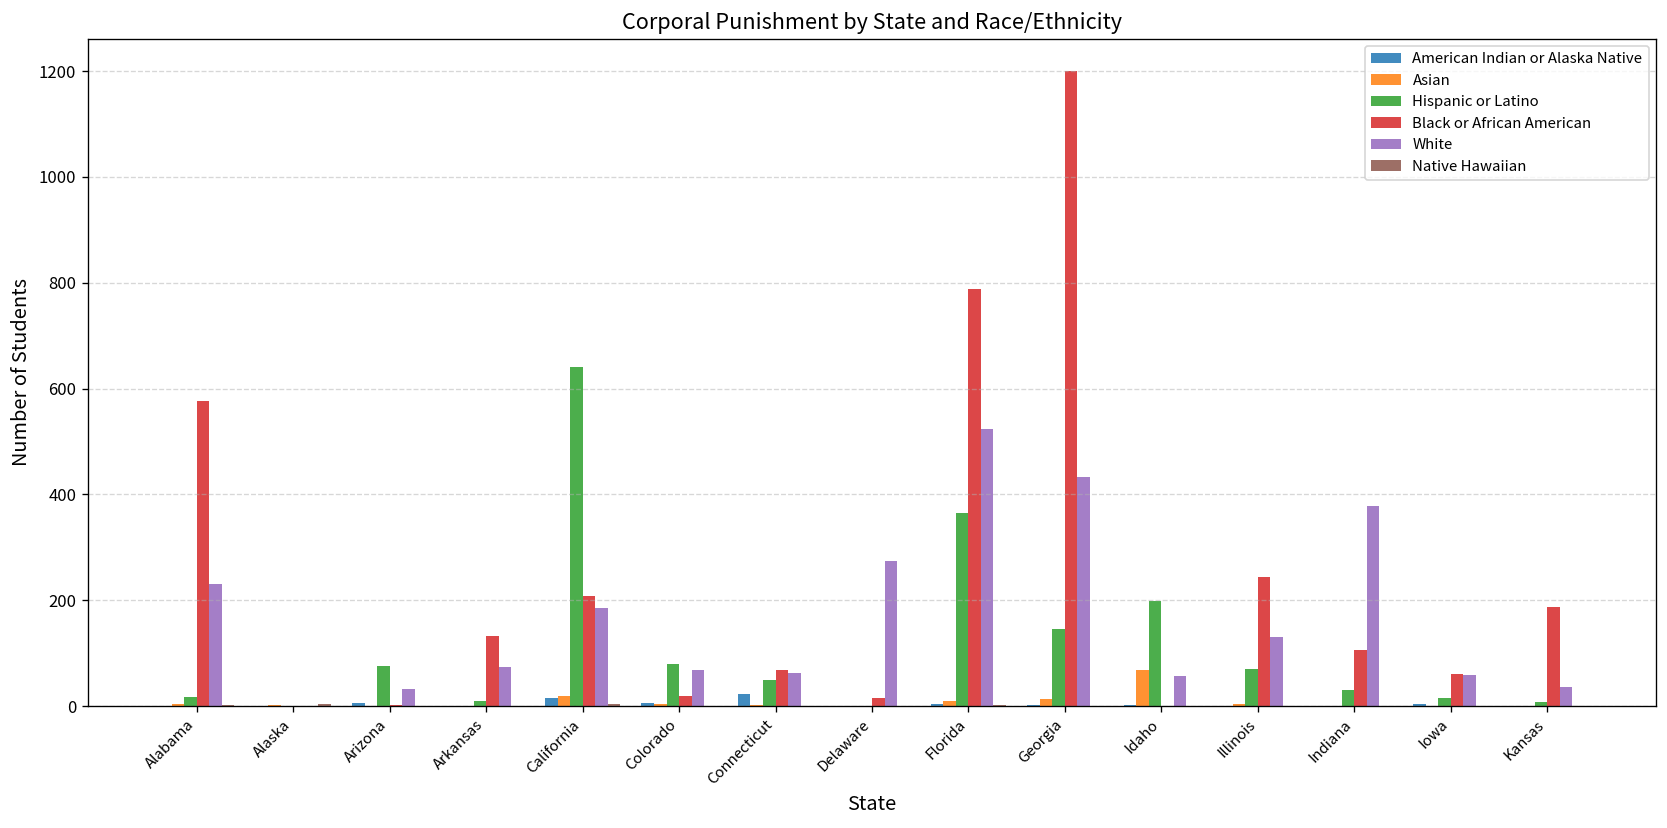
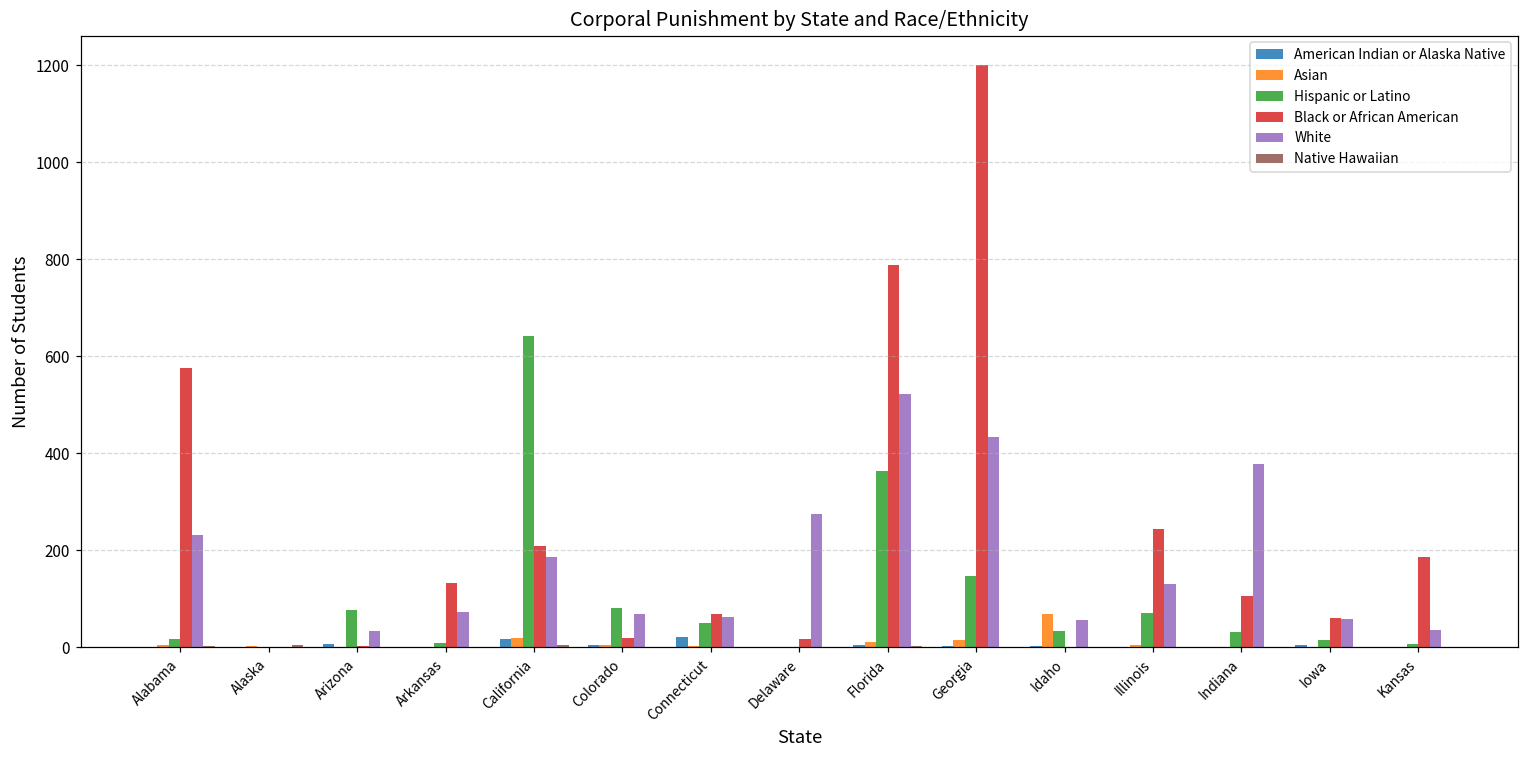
  {
    "American Indian or Alaska Native": {
      "Alabama": 0,
      "Arizona": 10,
      "Arkansas": 0,
      "California": 20,
      "Connecticut": 20,
      "Delaware": 0,
      "Indiana": 0,
      "Kansas": 0
    },
    "Asian": {
      "Arizona": 0,
      "Arkansas": 0,
      "California": 20,
      "Delaware": 0,
      "Florida": 10,
      "Georgia": 10,
      "Idaho": 70,
      "Indiana": 0,
      "Iowa": 0,
      "Kansas": 0
    },
    "Hispanic or Latino": {
      "Alabama": 20,
      "Alaska": 0,
      "Arizona": 80,
      "Arkansas": 10,
      "California": 640,
      "Colorado": 80,
      "Connecticut": 50,
      "Delaware": 0,
      "Florida": 360,
      "Georgia": 150,
-     "Idaho": 200,
+     "Idaho": 30,
      "Illinois": 70,
      "Indiana": 30,
      "Iowa": 20,
      "Kansas": 10
    },
    "Black or African American": {
      "Alabama": 580,
      "Arkansas": 130,
      "California": 210,
      "Colorado": 20,
      "Connecticut": 70,
      "Delaware": 20,
      "Florida": 790,
      "Georgia": 1200,
      "Illinois": 240,
      "Indiana": 110,
      "Iowa": 60,
      "Kansas": 190
    },
    "White": {
      "Alabama": 230,
      "Alaska": 0,
      "Arizona": 30,
      "Arkansas": 70,
      "California": 190,
      "Colorado": 70,
      "Connecticut": 60,
      "Delaware": 270,
      "Florida": 520,
      "Georgia": 430,
      "Idaho": 60,
      "Illinois": 130,
      "Indiana": 380,
      "Iowa": 60,
      "Kansas": 40
    },
    "Native Hawaiian": {
      "Arizona": 0,
      "Colorado": 0,
      "Connecticut": 0,
      "Delaware": 0,
      "Idaho": 0,
      "Illinois": 0,
      "Kansas": 0
    }
  }
